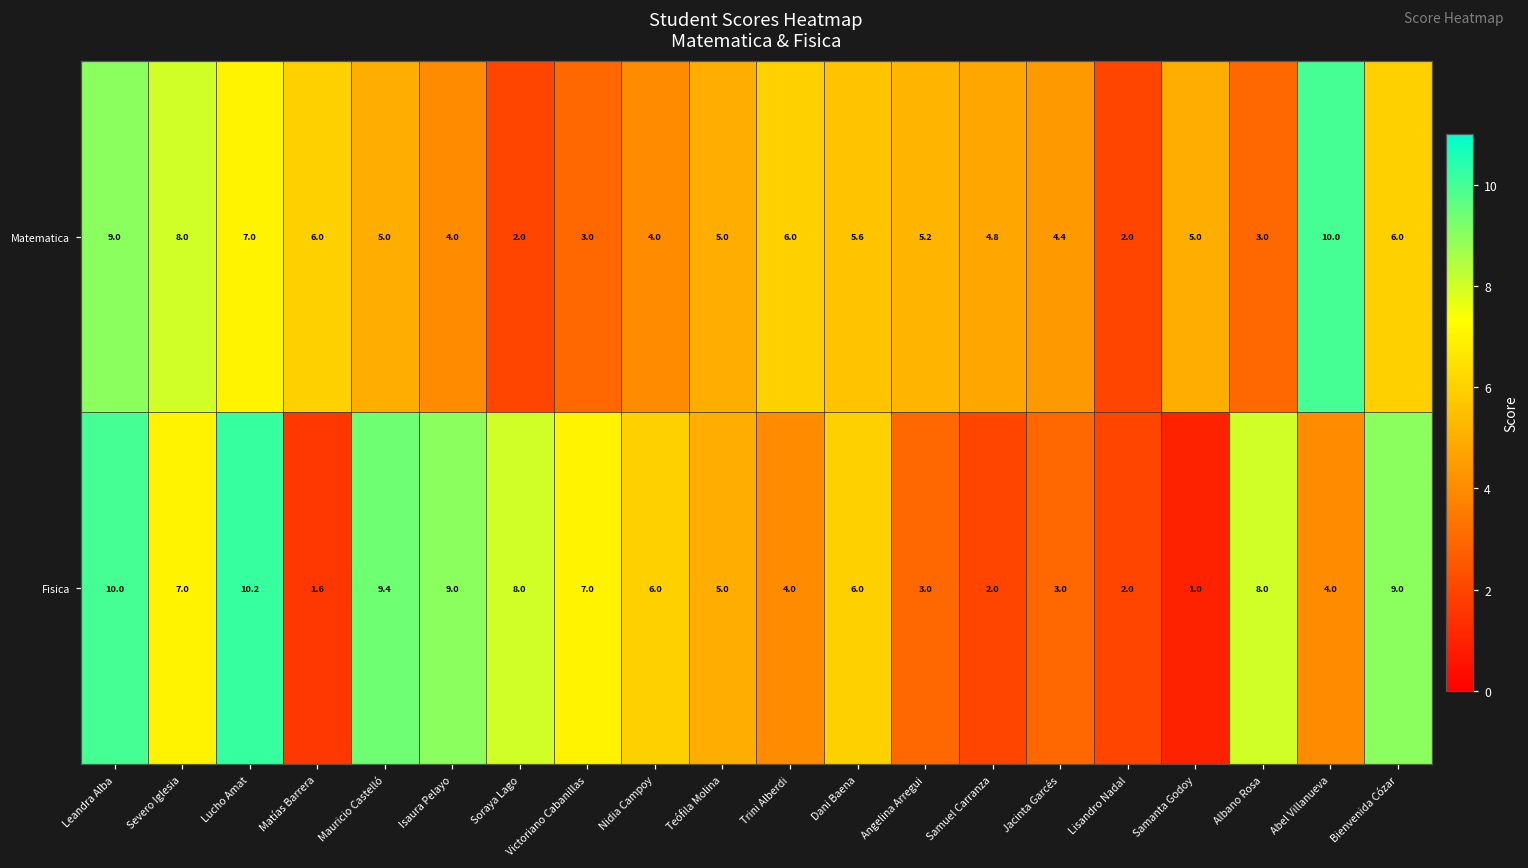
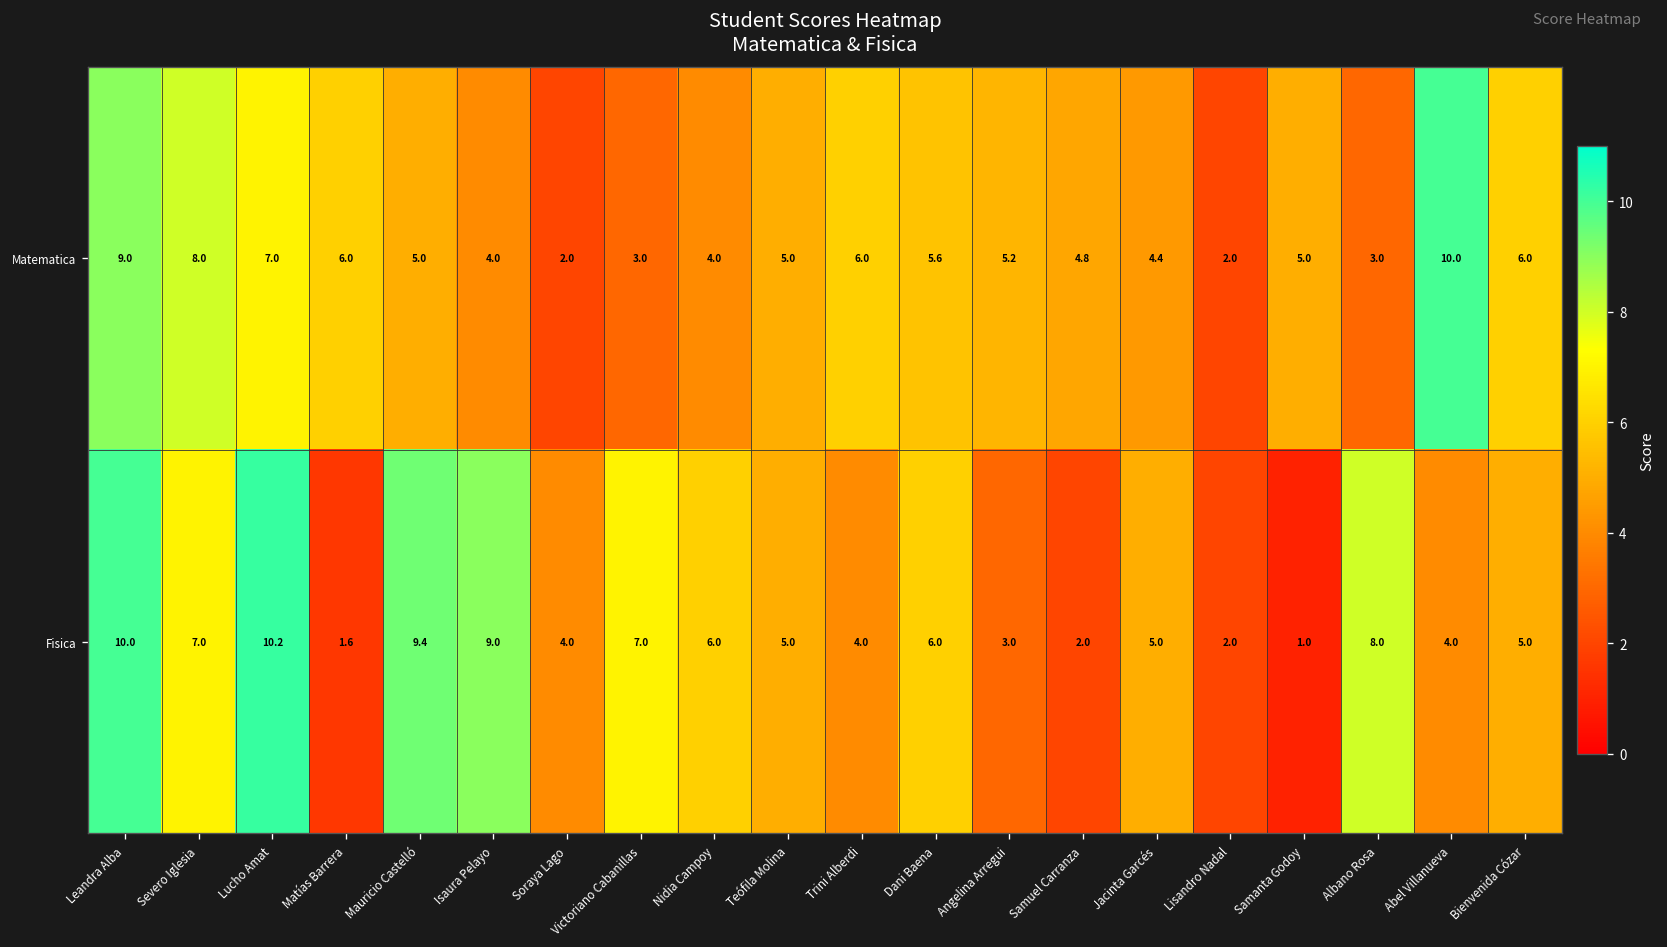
  {
    "Matematica": {
      "Leandra Alba": 9.0,
      "Severo Iglesia": 8.0,
      "Lucho Amat": 7.0,
      "Matías Barrera": 6.0,
      "Mauricio Castelló": 5.0,
      "Isaura Pelayo": 4.0,
      "Soraya Lago": 2.0,
      "Victoriano Cabanillas": 3.0,
      "Nidia Campoy": 4.0,
      "Teófila Molina": 5.0,
      "Trini Alberdi": 6.0,
      "Dani Baena": 5.6,
      "Angelina Arregui": 5.2,
      "Samuel Carranza": 4.8,
      "Jacinta Garcés": 4.4,
      "Lisandro Nadal": 2.0,
      "Samanta Godoy": 5.0,
      "Albano Rosa": 3.0,
      "Abel Villanueva": 10.0,
      "Bienvenida Cózar": 6.0
    },
    "Fisica": {
      "Leandra Alba": 10.0,
      "Severo Iglesia": 7.0,
      "Lucho Amat": 10.2,
      "Matías Barrera": 1.6,
      "Mauricio Castelló": 9.4,
      "Isaura Pelayo": 9.0,
-     "Soraya Lago": 8.0,
+     "Soraya Lago": 4.0,
      "Victoriano Cabanillas": 7.0,
      "Nidia Campoy": 6.0,
      "Teófila Molina": 5.0,
      "Trini Alberdi": 4.0,
      "Dani Baena": 6.0,
      "Angelina Arregui": 3.0,
      "Samuel Carranza": 2.0,
-     "Jacinta Garcés": 3.0,
+     "Jacinta Garcés": 5.0,
      "Lisandro Nadal": 2.0,
      "Samanta Godoy": 1.0,
      "Albano Rosa": 8.0,
      "Abel Villanueva": 4.0,
-     "Bienvenida Cózar": 9.0
+     "Bienvenida Cózar": 5.0
    }
  }
